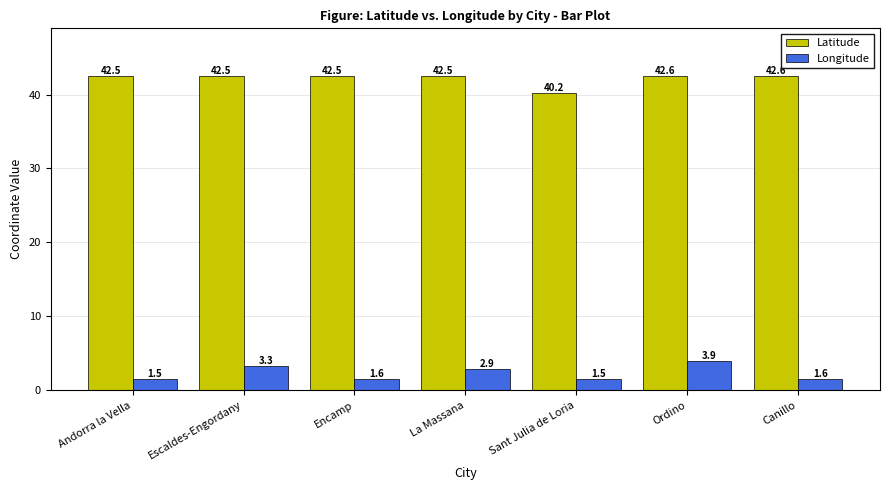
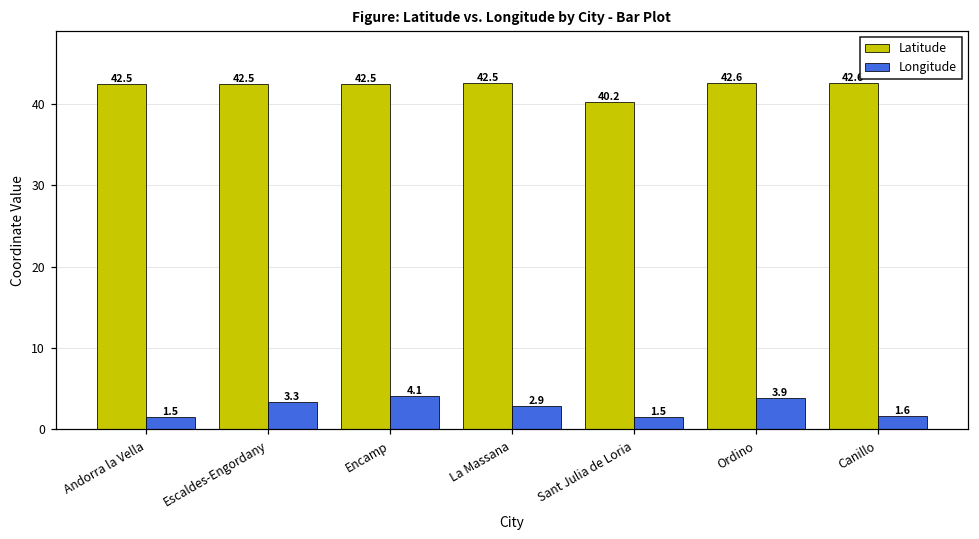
  {
    "Latitude": {
      "Andorra la Vella": 42.5,
      "Escaldes-Engordany": 42.5,
      "Encamp": 42.5,
      "La Massana": 42.5,
      "Sant Julia de Loria": 40.2,
      "Ordino": 42.6
    },
    "Longitude": {
      "Andorra la Vella": 1.5,
      "Escaldes-Engordany": 3.3,
-     "Encamp": 1.6,
+     "Encamp": 4.1,
      "La Massana": 2.9,
      "Sant Julia de Loria": 1.5,
      "Ordino": 3.9,
      "Canillo": 1.6
    }
  }
